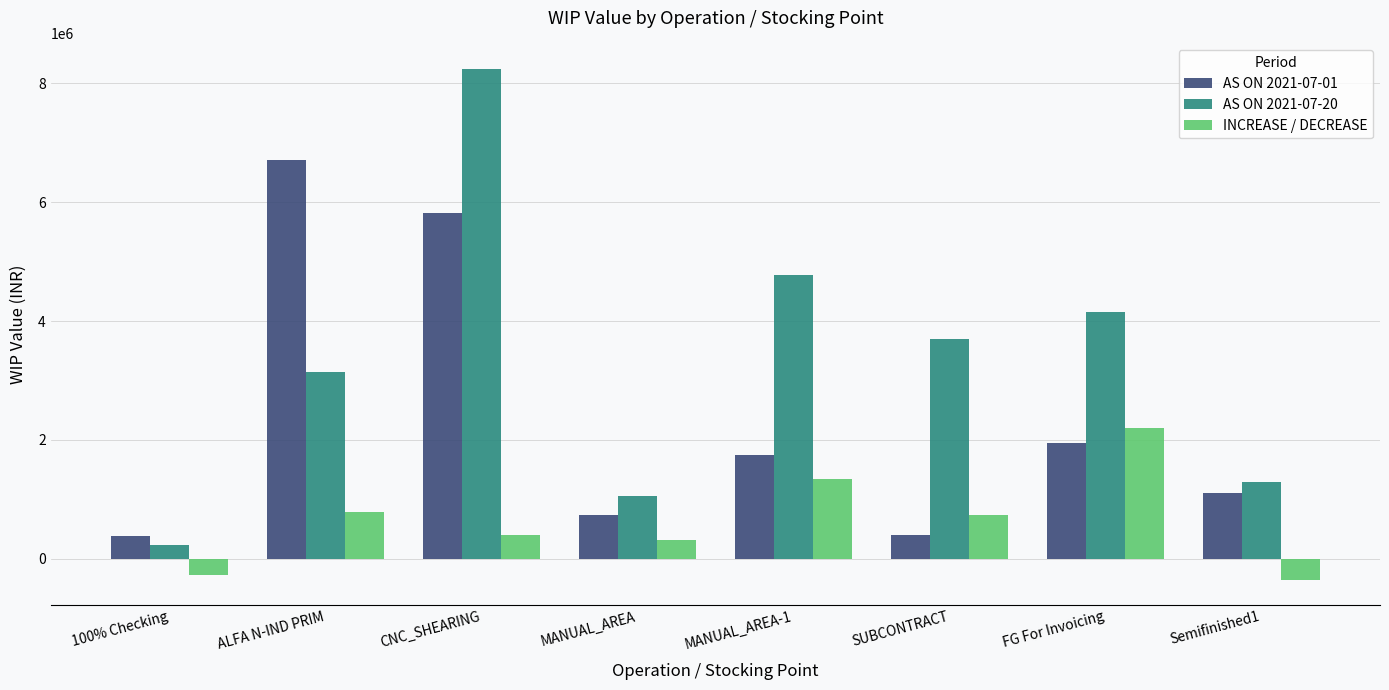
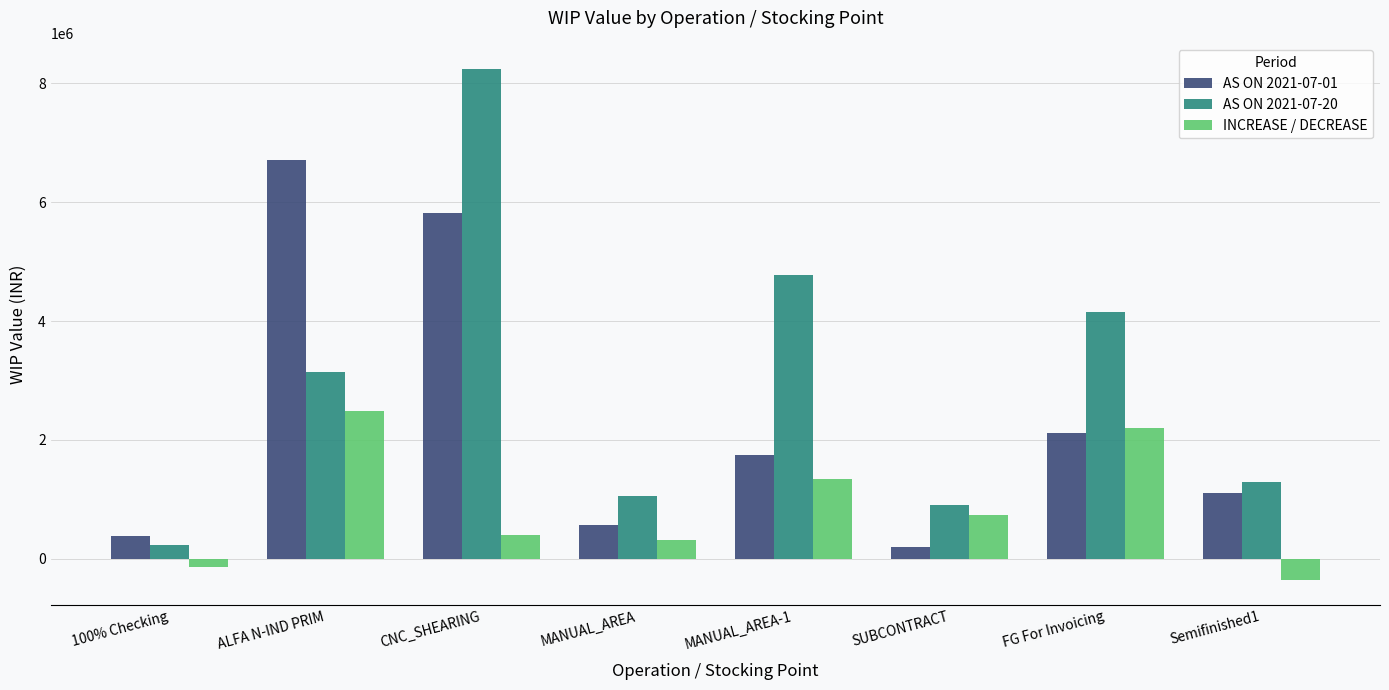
  {
    "AS ON 2021-07-01": {
      "100% Checking": 400000,
      "ALFA N-IND PRIM": 6700000,
      "CNC_SHEARING": 5800000,
-     "MANUAL_AREA": 700000,
+     "MANUAL_AREA": 600000,
      "MANUAL_AREA-1": 1800000,
-     "SUBCONTRACT": 400000,
-     "FG For Invoicing": 1900000,
+     "SUBCONTRACT": 200000,
+     "FG For Invoicing": 2100000,
      "Semifinished1": 1100000
    },
    "AS ON 2021-07-20": {
      "100% Checking": 200000,
      "ALFA N-IND PRIM": 3100000,
      "CNC_SHEARING": 8200000,
      "MANUAL_AREA": 1000000,
      "MANUAL_AREA-1": 4800000,
-     "SUBCONTRACT": 3700000,
+     "SUBCONTRACT": 900000,
      "FG For Invoicing": 4100000,
      "Semifinished1": 1300000
    },
    "INCREASE / DECREASE": {
-     "100% Checking": -300000,
-     "ALFA N-IND PRIM": 800000,
+     "100% Checking": -100000,
+     "ALFA N-IND PRIM": 2500000,
      "CNC_SHEARING": 400000,
      "MANUAL_AREA": 300000,
      "MANUAL_AREA-1": 1300000,
      "SUBCONTRACT": 700000,
      "FG For Invoicing": 2200000,
      "Semifinished1": -400000
    }
  }
